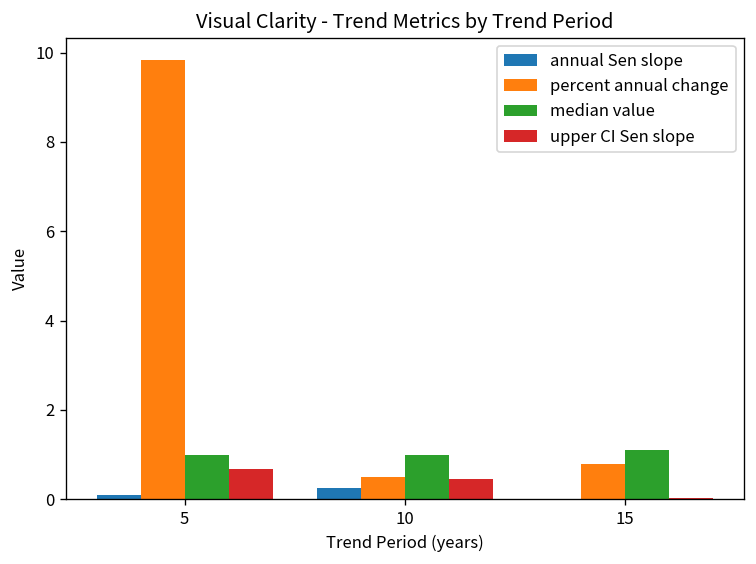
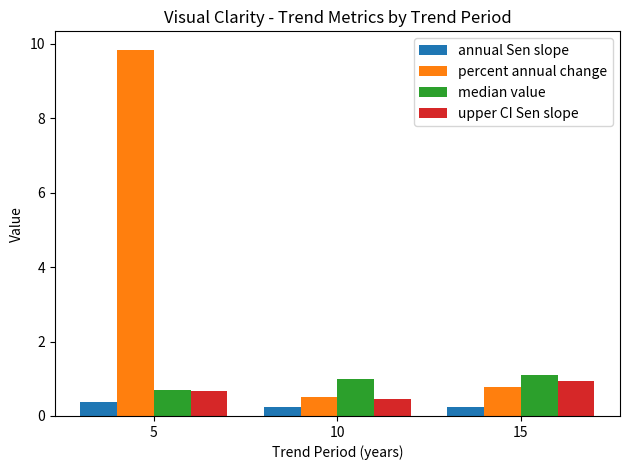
  {
    "annual Sen slope": {
-     "5": 0.1,
+     "5": 0.4,
      "10": 0.2,
-     "15": 0.0
+     "15": 0.2
    },
    "percent annual change": {
      "5": 9.8,
      "10": 0.5,
      "15": 0.8
    },
    "median value": {
-     "5": 1.0,
+     "5": 0.7,
      "10": 1.0,
      "15": 1.1
    },
    "upper CI Sen slope": {
      "5": 0.7,
      "10": 0.5,
-     "15": 0.0
+     "15": 0.9
    }
  }
